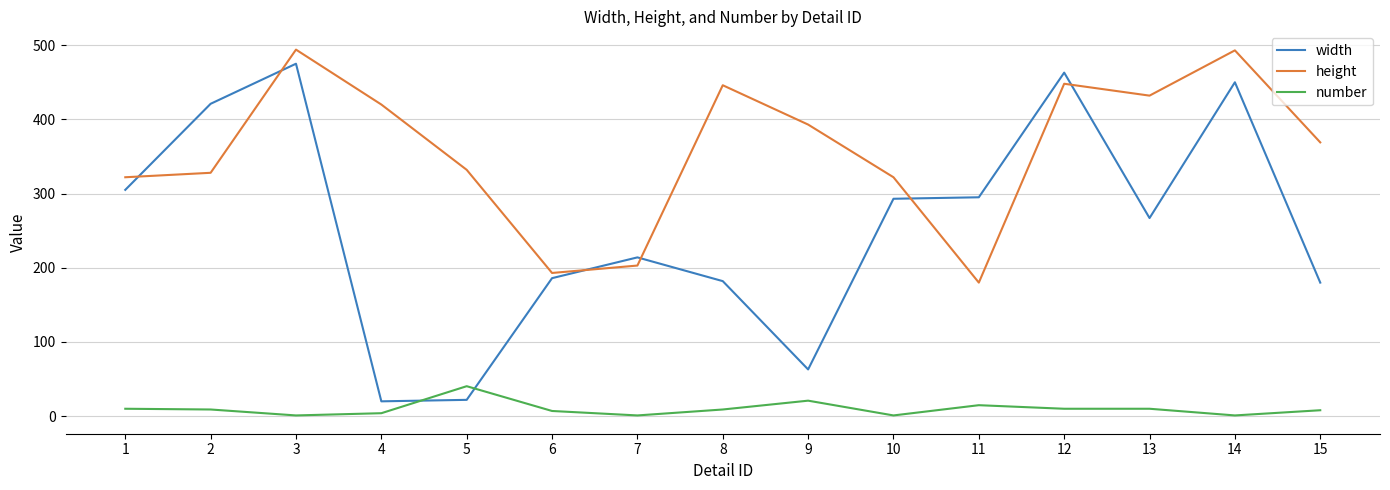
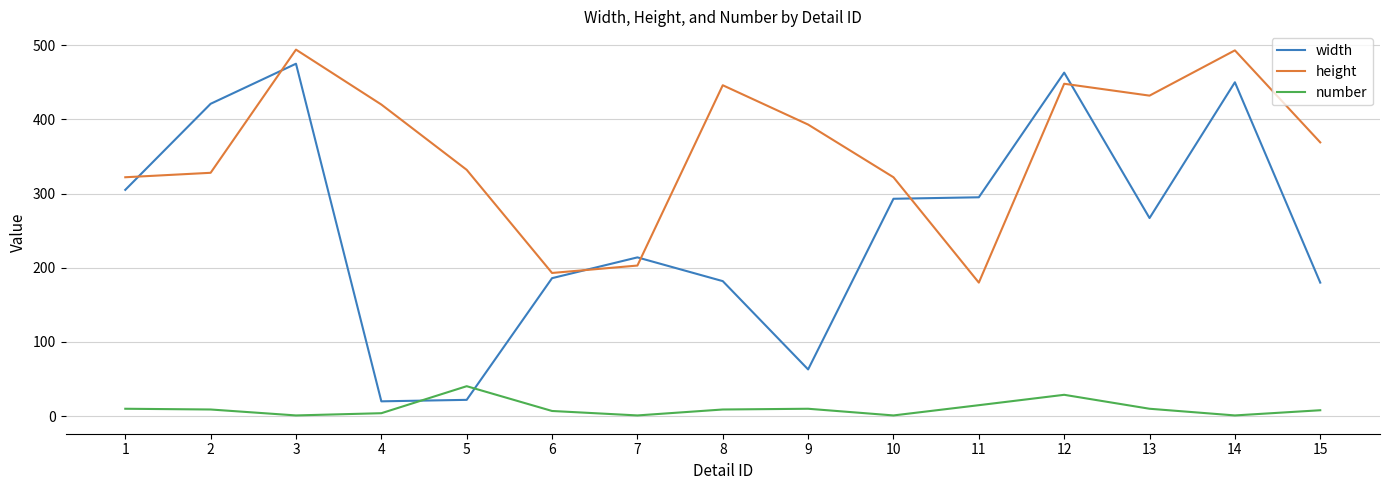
  {
    "width": {
      "1": 310,
      "2": 420,
      "3": 480,
      "4": 20,
      "5": 20,
      "6": 190,
      "7": 210,
      "8": 180,
      "9": 60,
      "10": 290,
      "11": 300,
      "12": 460,
      "13": 270,
      "14": 450,
      "15": 180
    },
    "height": {
      "1": 320,
      "2": 330,
      "3": 490,
      "4": 420,
      "5": 330,
      "6": 190,
      "7": 200,
      "8": 450,
      "9": 390,
      "10": 320,
      "11": 180,
      "12": 450,
      "13": 430,
      "14": 490,
      "15": 370
    },
    "number": {
      "1": 10,
      "2": 10,
      "3": 0,
      "4": 0,
      "5": 40,
      "6": 10,
      "7": 0,
      "8": 10,
-     "9": 20,
+     "9": 10,
      "10": 0,
      "11": 10,
-     "12": 10,
+     "12": 30,
      "13": 10,
      "14": 0,
      "15": 10
    }
  }
